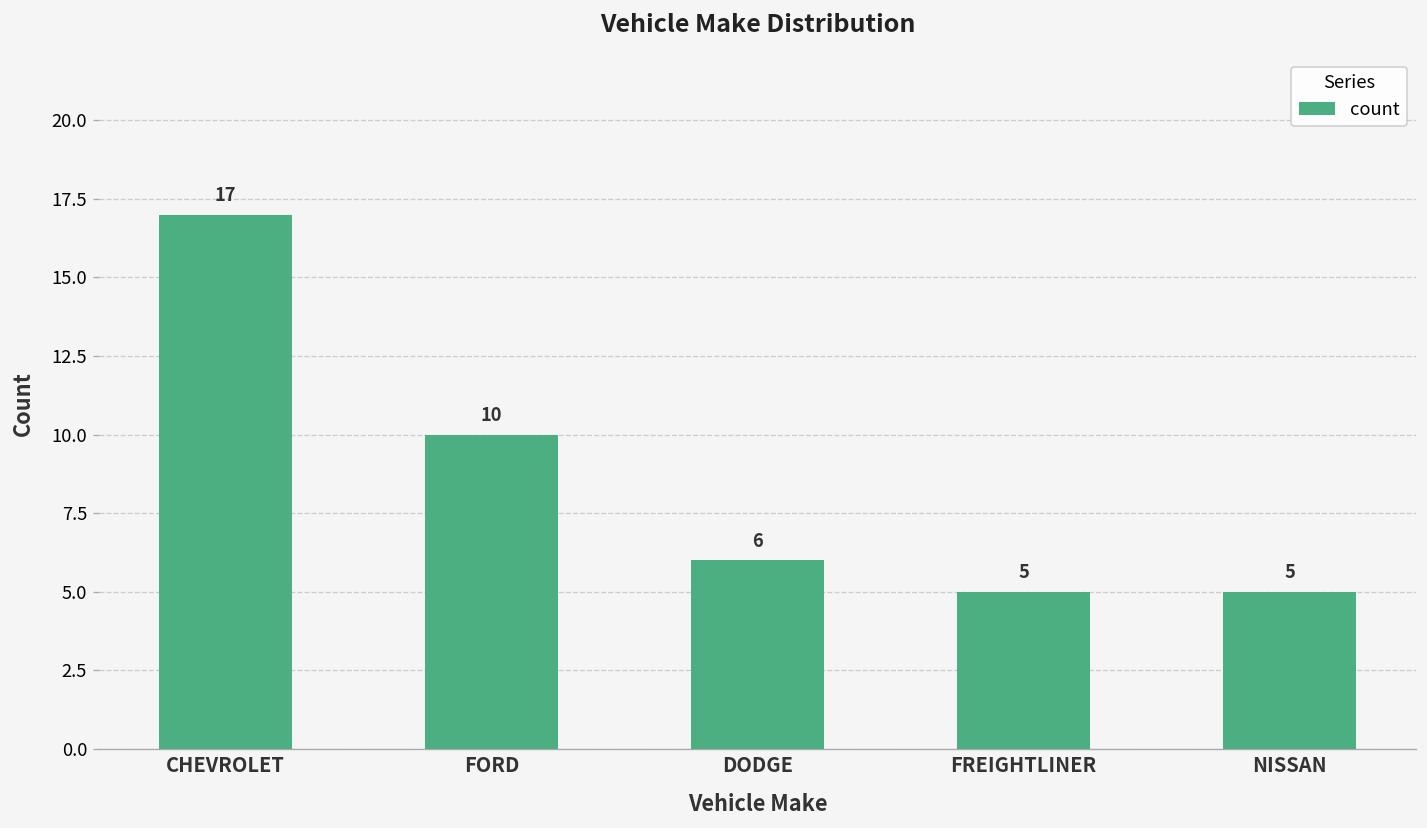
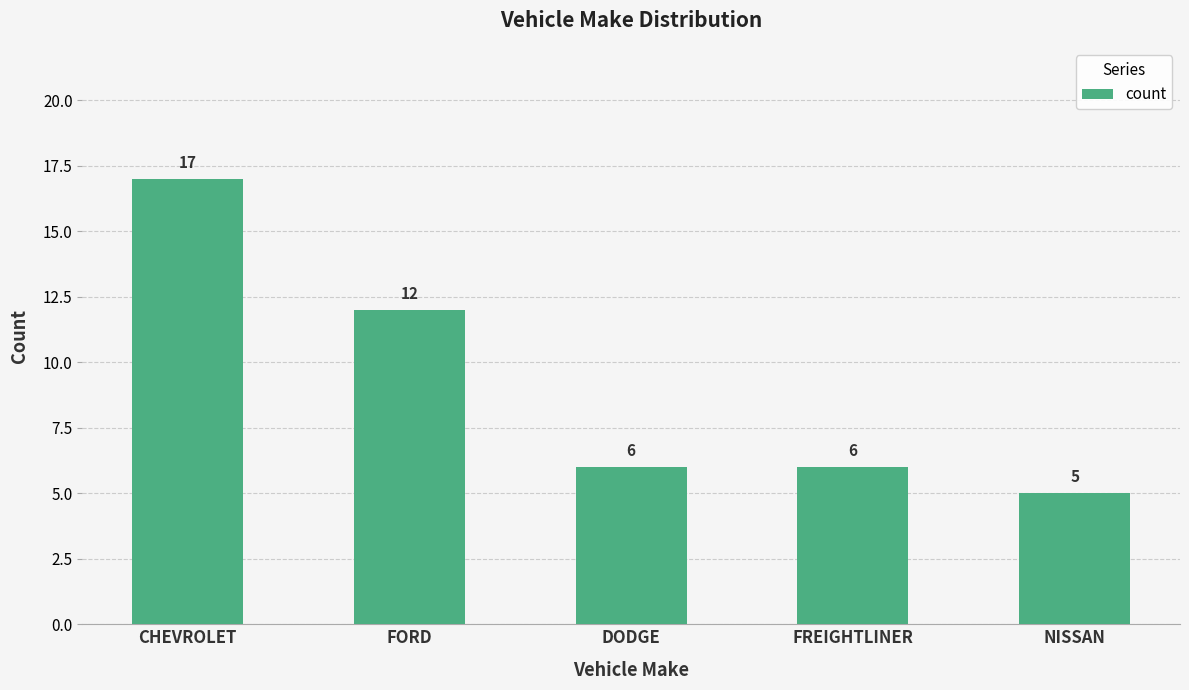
  {
    "CHEVROLET": 17,
-   "FORD": 10,
+   "FORD": 12,
    "DODGE": 6,
-   "FREIGHTLINER": 5,
+   "FREIGHTLINER": 6,
    "NISSAN": 5
  }
